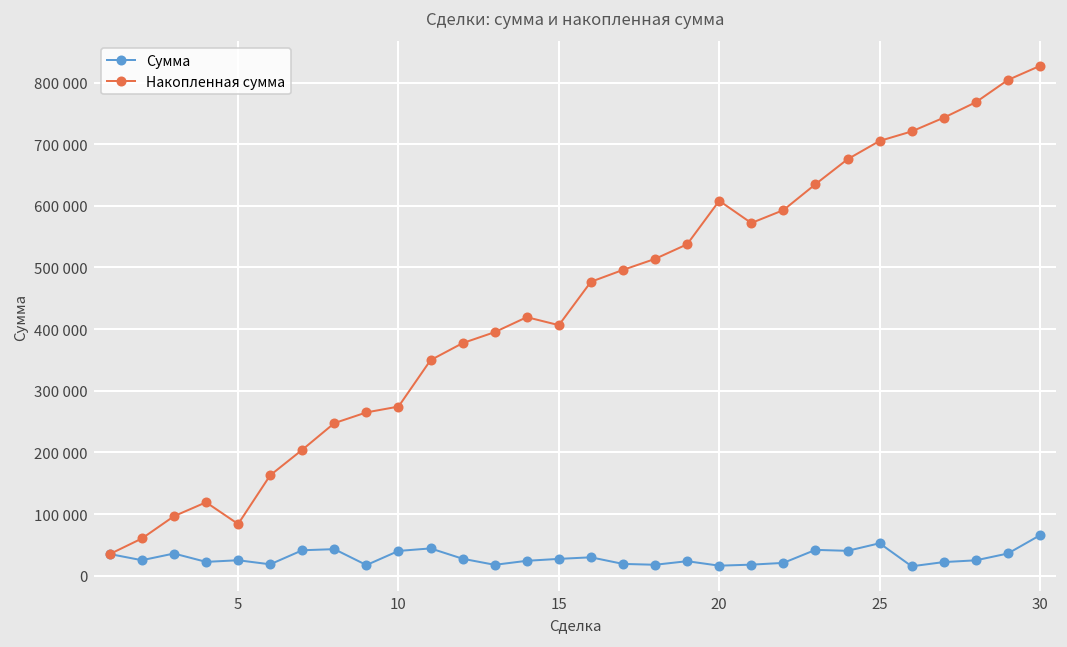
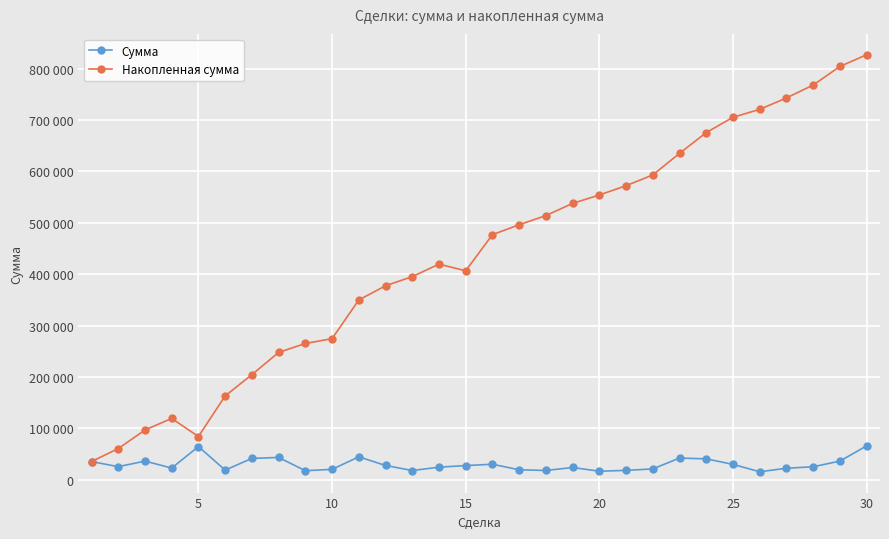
  {
    "Сумма": {
-     "5": 30000,
-     "10": 40000,
+     "5": 60000,
+     "10": 20000,
      "15": 30000,
      "20": 20000,
-     "25": 50000,
+     "25": 30000,
      "30": 70000
    },
    "Накопленная сумма": {
      "5": 80000,
      "10": 270000,
      "15": 410000,
-     "20": 610000,
+     "20": 550000,
      "25": 710000,
      "30": 830000
    }
  }
